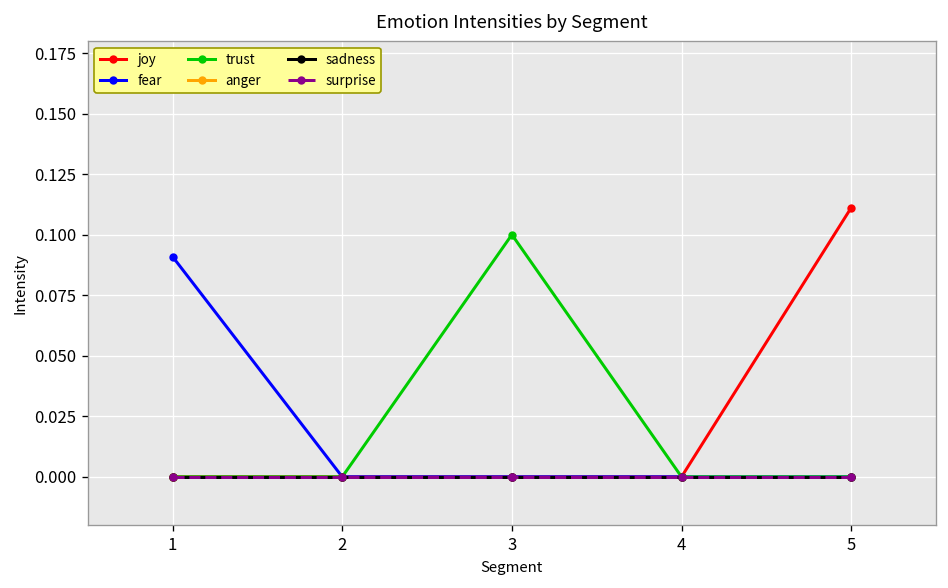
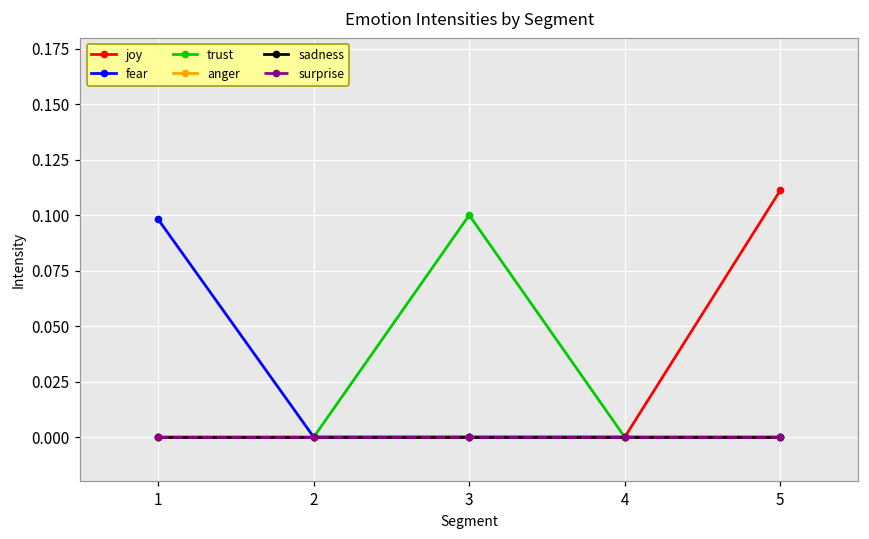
  {
    "joy": {
      "5": 0.111
    },
    "fear": {
-     "1": 0.091
+     "1": 0.098
    },
    "trust": {
      "3": 0.100
    }
  }
